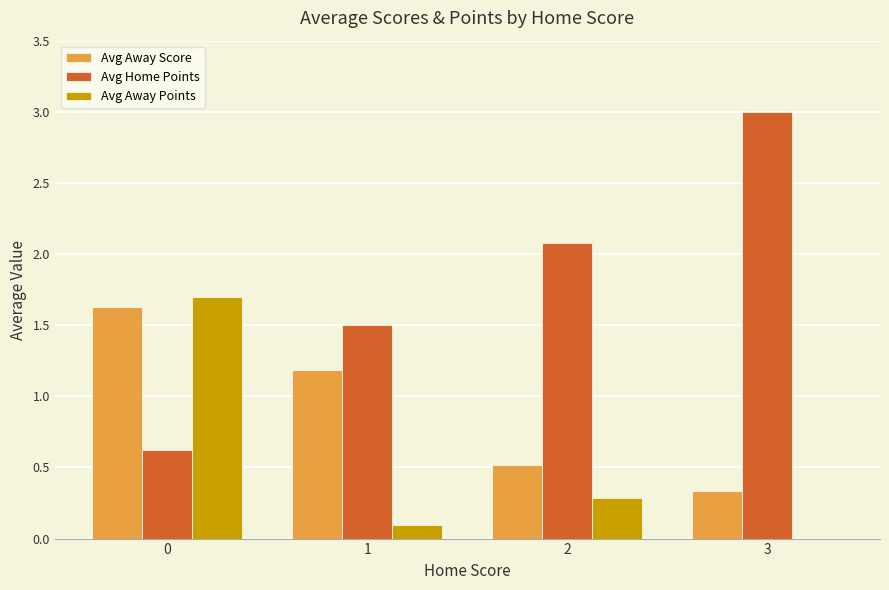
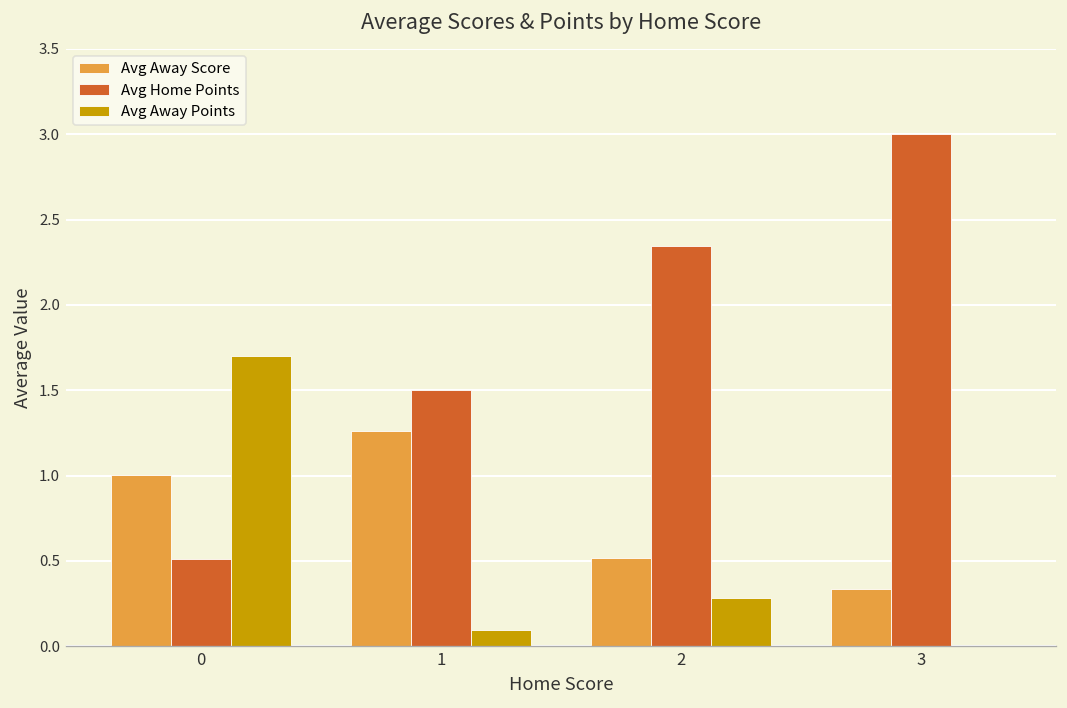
  {
    "Avg Away Score": {
-     "0": 1.63,
-     "1": 1.19,
+     "0": 1.00,
+     "1": 1.26,
      "2": 0.52,
      "3": 0.33
    },
    "Avg Home Points": {
-     "0": 0.63,
+     "0": 0.51,
      "1": 1.50,
-     "2": 2.08,
+     "2": 2.34,
      "3": 3.00
    },
    "Avg Away Points": {
      "0": 1.70,
      "1": 0.10,
      "2": 0.28,
      "3": 0.00
    }
  }
